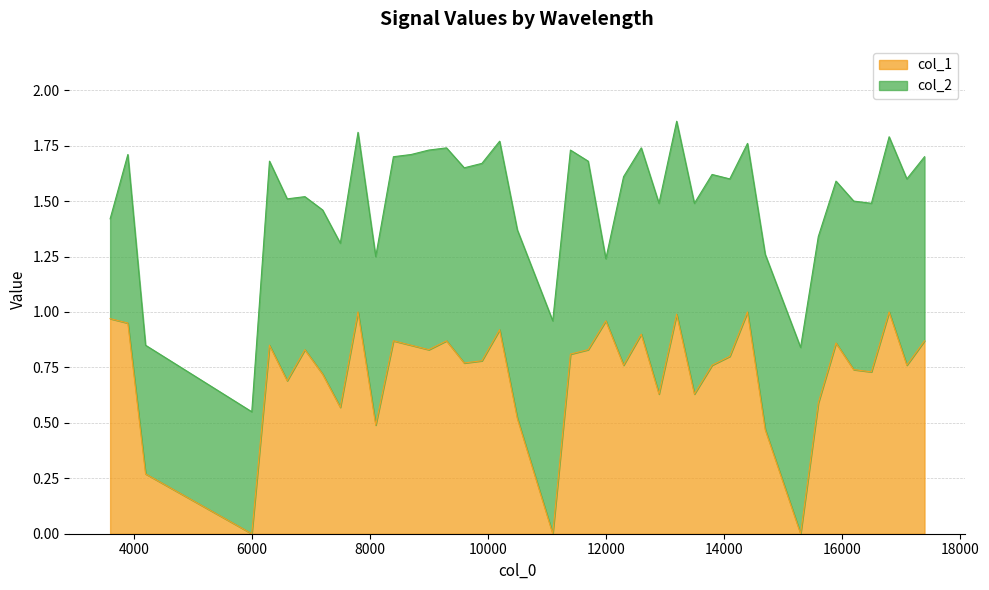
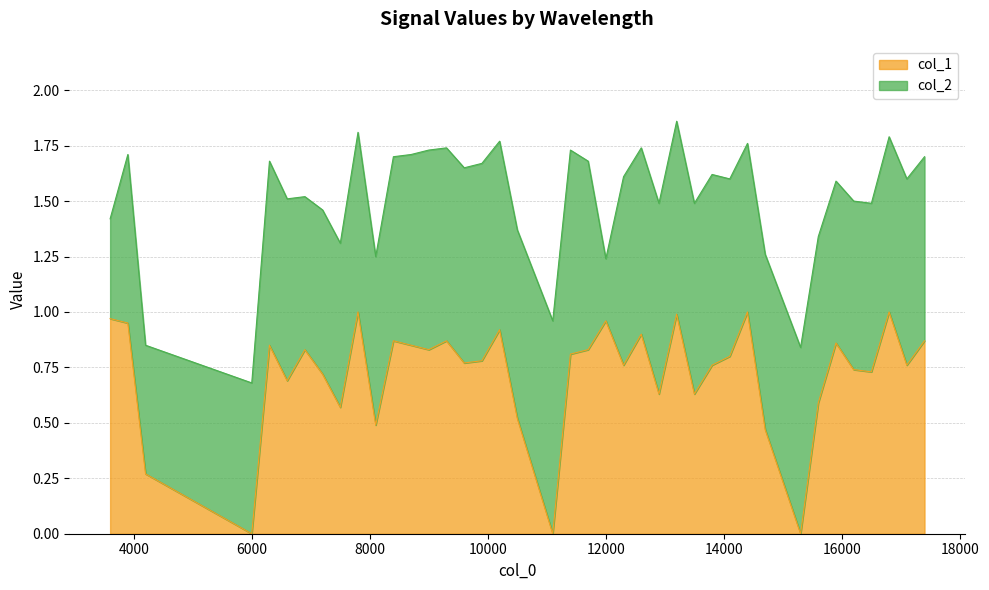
  {
    "col_1": {
      "6000": 0.00,
      "12000": 0.96
    },
    "col_2": {
-     "6000": 0.55,
+     "6000": 0.68,
      "12000": 0.28
    }
  }
